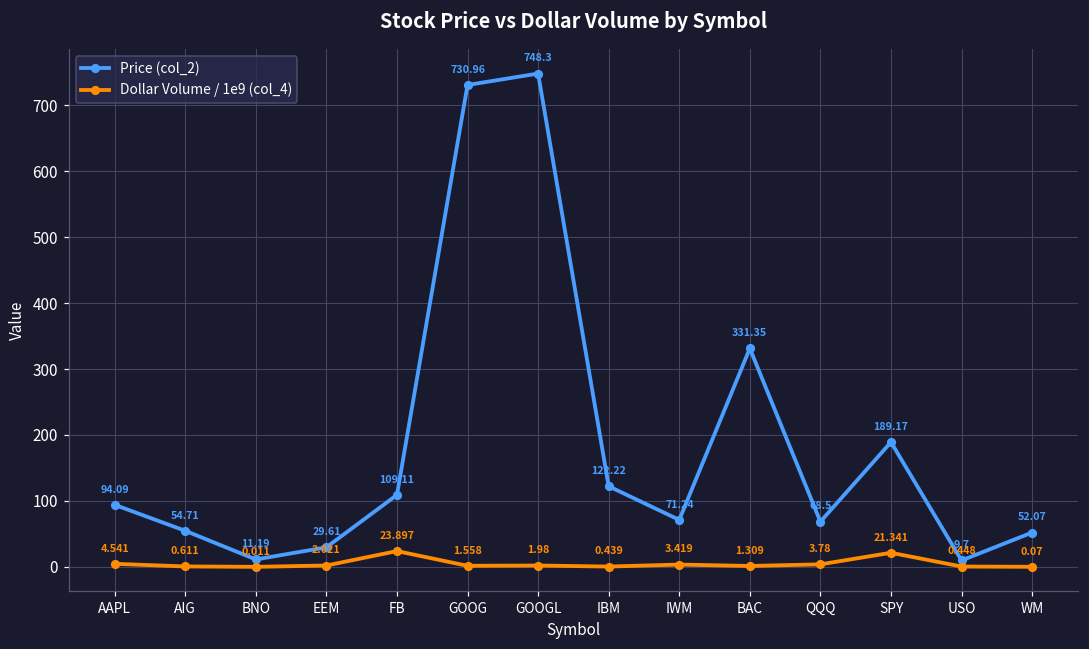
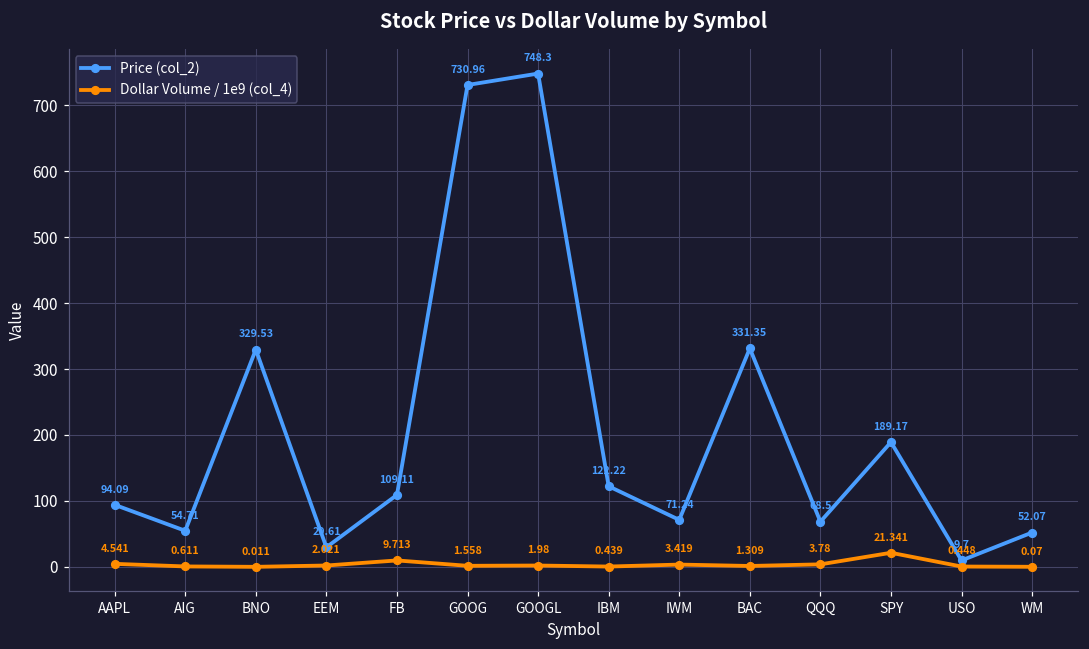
  {
    "Price (col_2)": {
      "AAPL": 94.09,
      "AIG": 54.71,
-     "BNO": 11.19,
+     "BNO": 329.53,
      "EEM": 29.61,
      "FB": 109.11,
      "GOOG": 730.96,
      "GOOGL": 748.3,
      "IBM": 122.22,
      "IWM": 71.24,
      "BAC": 331.35,
      "QQQ": 68.5,
      "SPY": 189.17,
      "WM": 52.07
    },
    "Dollar Volume / 1e9 (col_4)": {
      "AAPL": 4.541,
      "AIG": 0.611,
      "BNO": 0.011,
-     "FB": 23.897,
+     "FB": 9.713,
      "GOOG": 1.558,
      "GOOGL": 1.98,
      "IBM": 0.439,
      "IWM": 3.419,
      "BAC": 1.309,
      "QQQ": 3.78,
      "SPY": 21.341,
      "WM": 0.07
    }
  }
